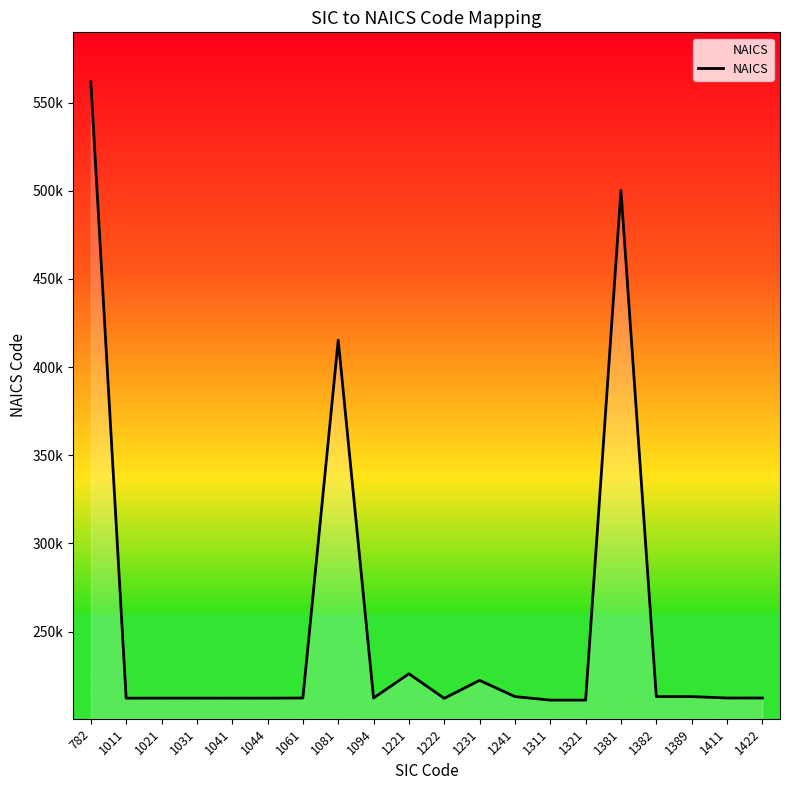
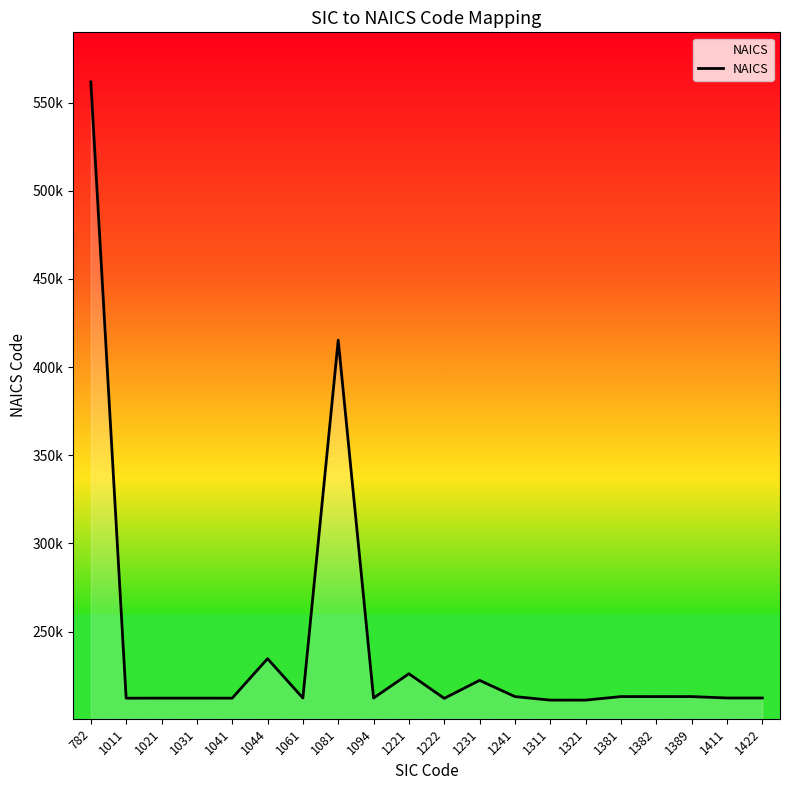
  {
    "782": 562000,
    "1011": 212000,
    "1021": 212000,
    "1031": 212000,
    "1041": 212000,
-   "1044": 212000,
+   "1044": 235000,
    "1061": 212000,
    "1081": 415000,
    "1094": 212000,
    "1221": 226000,
    "1222": 212000,
    "1231": 222000,
    "1241": 213000,
    "1311": 211000,
    "1321": 211000,
-   "1381": 500000,
+   "1381": 213000,
    "1382": 213000,
    "1389": 213000,
    "1411": 212000,
    "1422": 212000
  }
